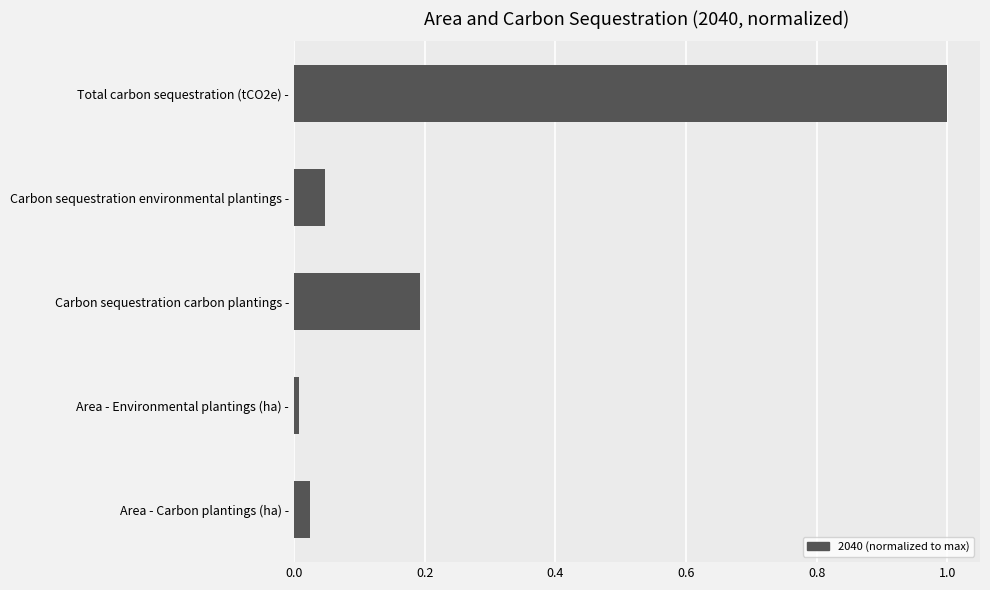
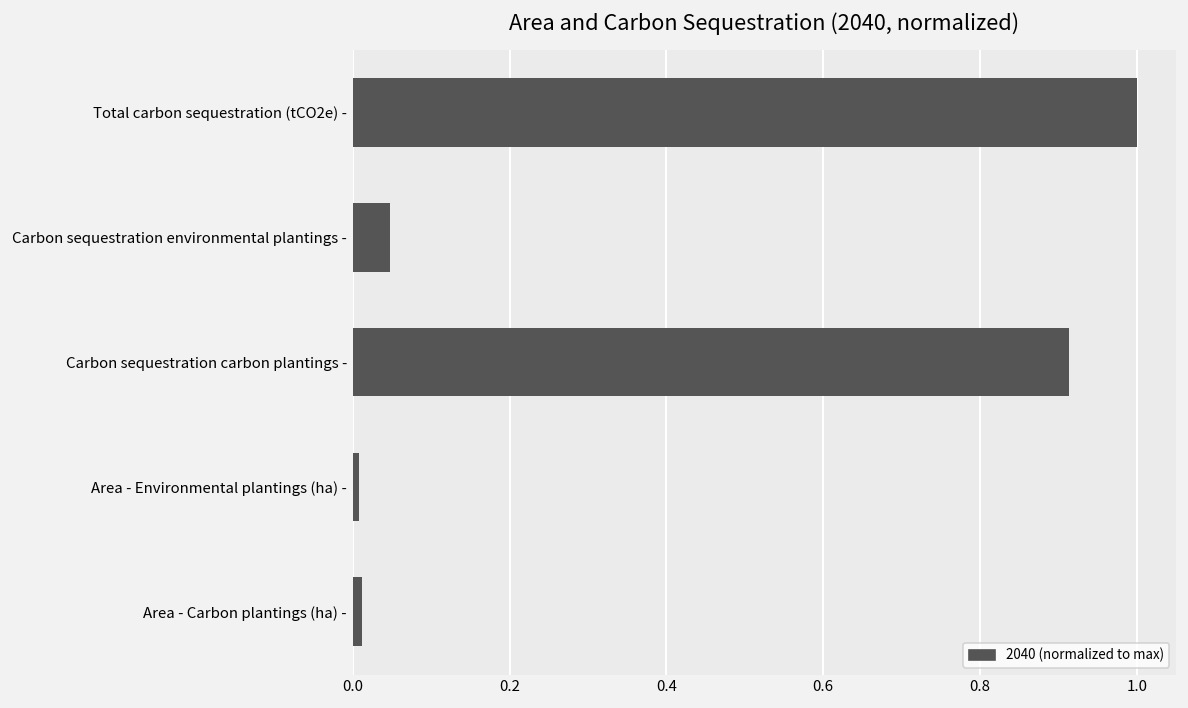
  {
    "Total carbon sequestration (tCO2e) -": 1.00,
    "Carbon sequestration environmental plantings -": 0.05,
-   "Carbon sequestration carbon plantings -": 0.19,
+   "Carbon sequestration carbon plantings -": 0.91,
    "Area - Environmental plantings (ha) -": 0.01,
-   "Area - Carbon plantings (ha) -": 0.03
+   "Area - Carbon plantings (ha) -": 0.01
  }
